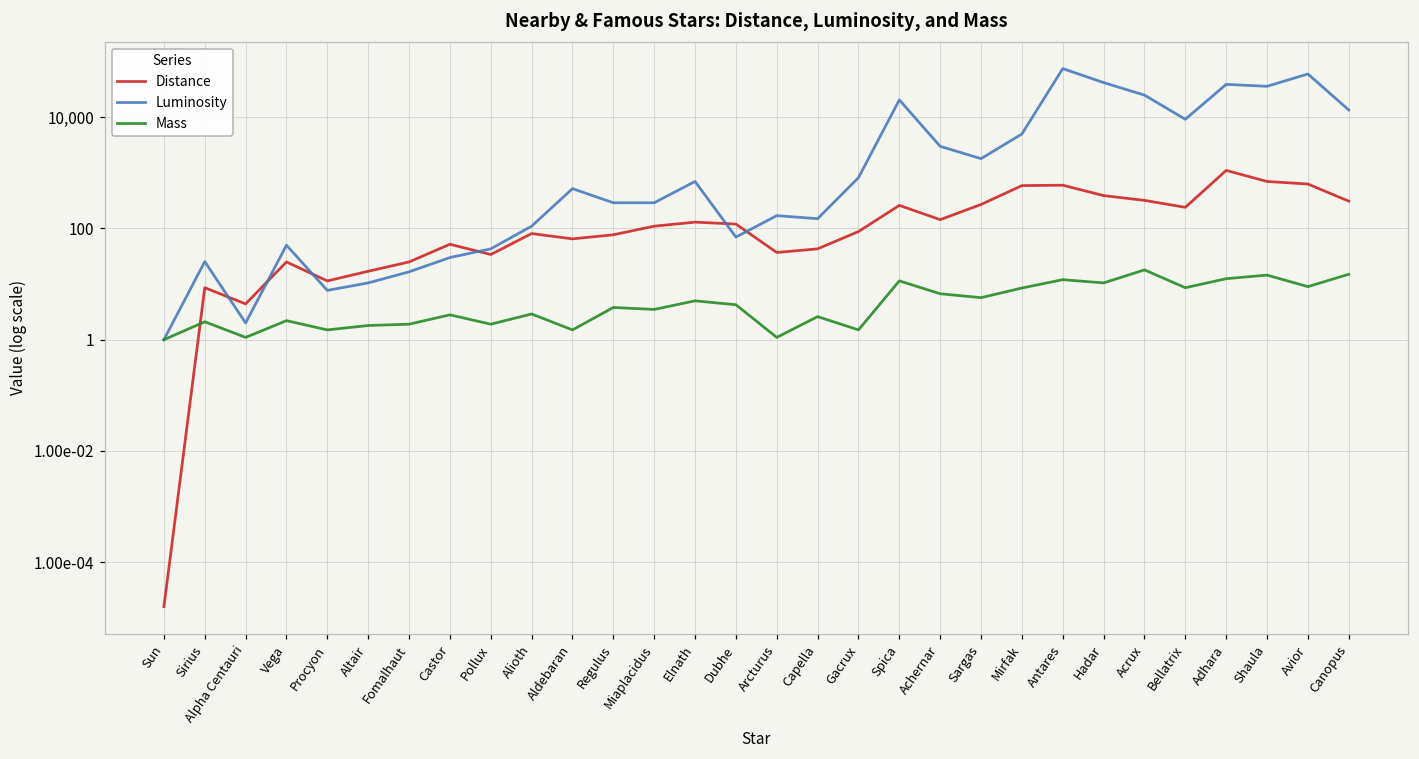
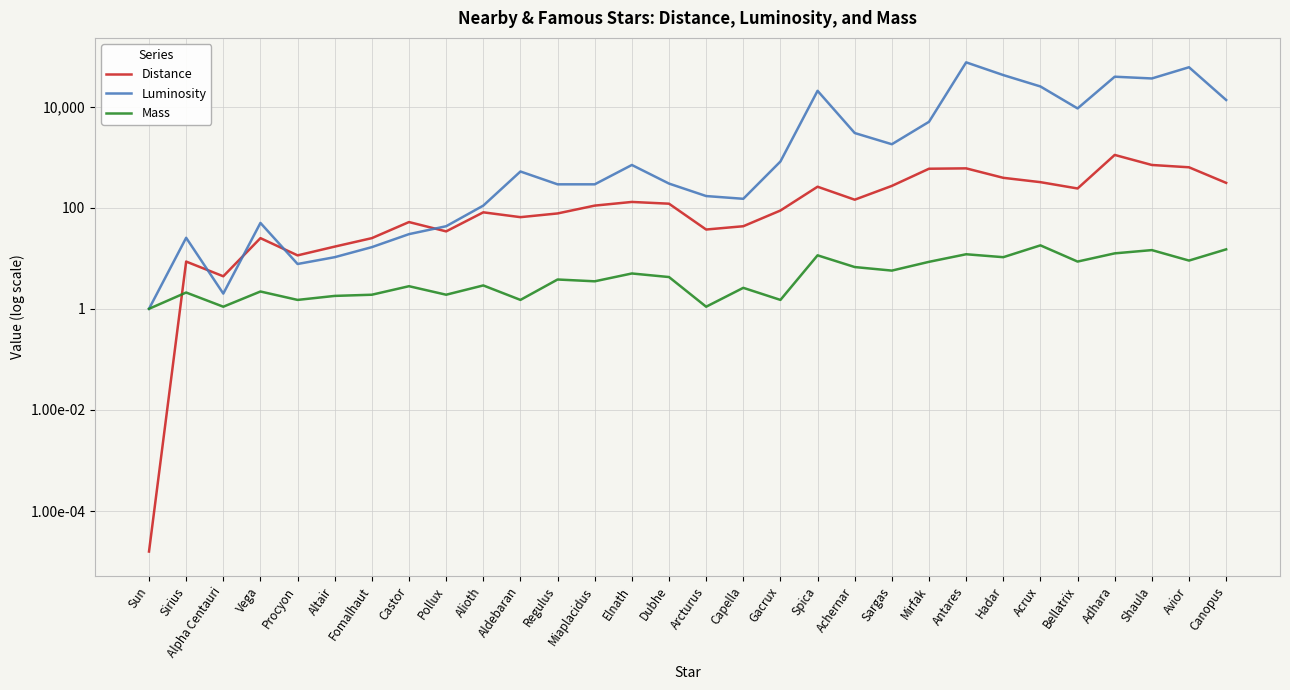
  {
    "Distance": {
      "Sun": "0.000016",
      "Sirius": "9",
      "Alpha Centauri": "4",
      "Vega": "30",
      "Procyon": "11",
      "Altair": "17",
      "Fomalhaut": "30",
      "Castor": "50",
      "Pollux": "30",
      "Alioth": "80",
      "Aldebaran": "70",
      "Regulus": "80",
      "Miaplacidus": "110",
      "Elnath": "130",
      "Dubhe": "120",
      "Arcturus": "40",
      "Capella": "40",
      "Gacrux": "90",
      "Spica": "300",
      "Achernar": "140",
      "Sargas": "300",
      "Mirfak": "600",
      "Antares": "600",
      "Hadar": "400",
      "Acrux": "300",
      "Bellatrix": "200",
      "Adhara": "1,100",
      "Shaula": "700",
      "Avior": "600",
      "Canopus": "300"
    },
    "Luminosity": {
      "Sirius": "30",
      "Alpha Centauri": "2",
      "Vega": "50",
      "Procyon": "8",
      "Altair": "11",
      "Fomalhaut": "17",
      "Castor": "30",
      "Pollux": "40",
      "Alioth": "110",
      "Aldebaran": "500",
      "Regulus": "300",
      "Miaplacidus": "300",
      "Elnath": "700",
-     "Dubhe": "70",
+     "Dubhe": "300",
      "Arcturus": "170",
      "Capella": "150",
      "Gacrux": "800",
      "Spica": "21,000",
      "Achernar": "3,000",
      "Sargas": "1,800",
      "Mirfak": "5,000",
      "Antares": "80,000",
      "Hadar": "40,000",
      "Acrux": "30,000",
      "Bellatrix": "9,000",
      "Adhara": "40,000",
      "Shaula": "40,000",
      "Avior": "60,000",
      "Canopus": "14,000"
    },
    "Mass": {
      "Sirius": "2",
      "Alpha Centauri": "1",
      "Vega": "2",
      "Procyon": "1.5",
      "Altair": "2",
      "Fomalhaut": "2",
      "Castor": "3",
      "Pollux": "2",
      "Alioth": "3",
      "Aldebaran": "1.5",
      "Regulus": "4",
      "Miaplacidus": "4",
      "Elnath": "5",
      "Dubhe": "4",
      "Arcturus": "1",
      "Capella": "3",
      "Gacrux": "1.5",
      "Spica": "11",
      "Achernar": "7",
      "Sargas": "6",
      "Mirfak": "9",
      "Antares": "12",
      "Hadar": "11",
      "Acrux": "18",
      "Bellatrix": "9",
      "Adhara": "13",
      "Shaula": "15",
      "Avior": "9",
      "Canopus": "15"
    }
  }
